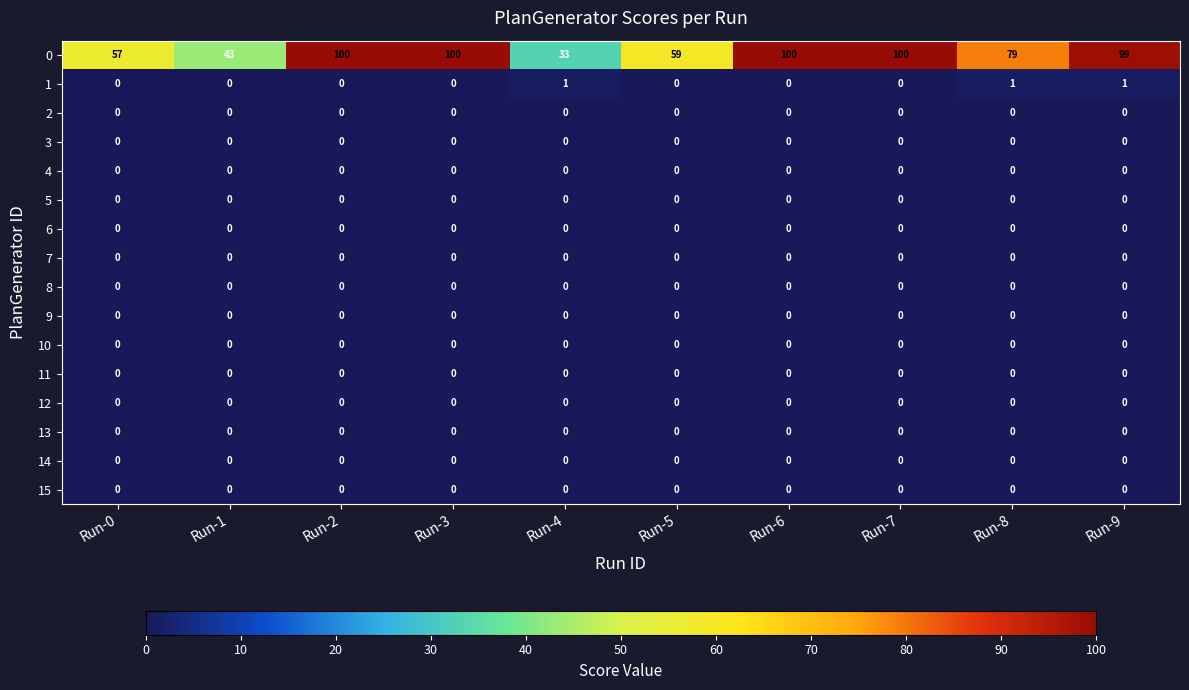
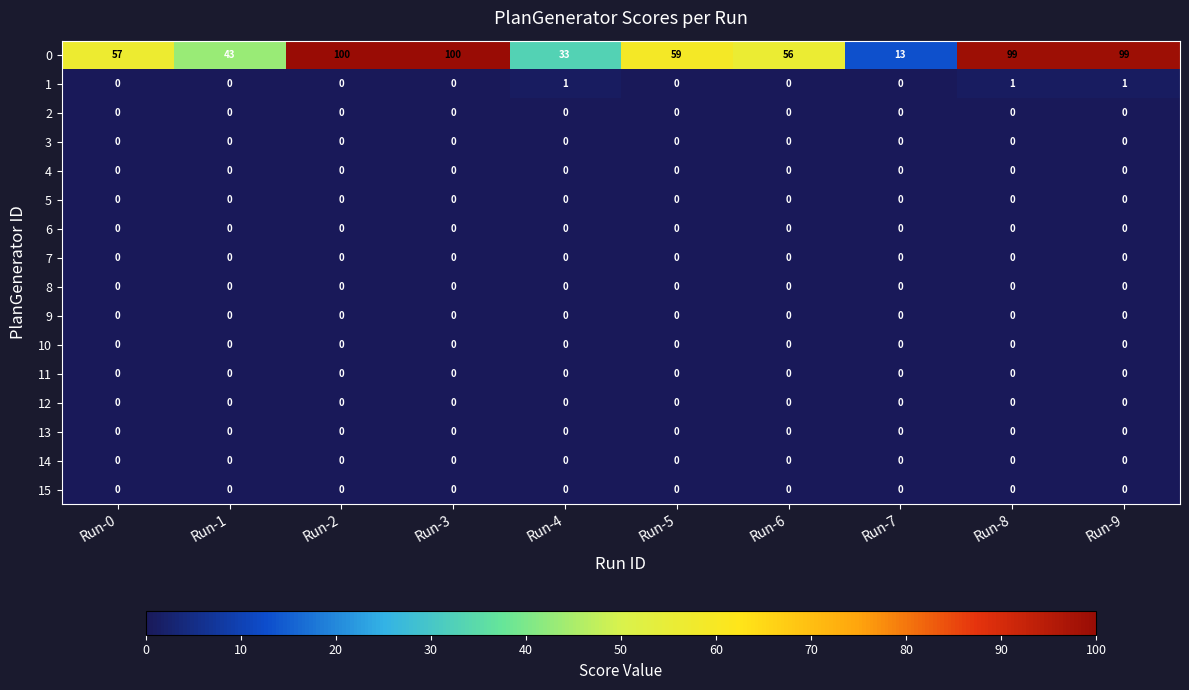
  {
    "0": {
      "Run-0": 57,
      "Run-1": 43,
      "Run-2": 100,
      "Run-3": 100,
      "Run-4": 33,
      "Run-5": 59,
-     "Run-6": 100,
-     "Run-7": 100,
-     "Run-8": 79,
+     "Run-6": 56,
+     "Run-7": 13,
+     "Run-8": 99,
      "Run-9": 99
    },
    "1": {
      "Run-0": 0,
      "Run-1": 0,
      "Run-2": 0,
      "Run-3": 0,
      "Run-4": 1,
      "Run-5": 0,
      "Run-6": 0,
      "Run-7": 0,
      "Run-8": 1,
      "Run-9": 1
    },
    "2": {
      "Run-0": 0,
      "Run-1": 0,
      "Run-2": 0,
      "Run-3": 0,
      "Run-4": 0,
      "Run-5": 0,
      "Run-6": 0,
      "Run-7": 0,
      "Run-8": 0,
      "Run-9": 0
    },
    "3": {
      "Run-0": 0,
      "Run-1": 0,
      "Run-2": 0,
      "Run-3": 0,
      "Run-4": 0,
      "Run-5": 0,
      "Run-6": 0,
      "Run-7": 0,
      "Run-8": 0,
      "Run-9": 0
    },
    "4": {
      "Run-0": 0,
      "Run-1": 0,
      "Run-2": 0,
      "Run-3": 0,
      "Run-4": 0,
      "Run-5": 0,
      "Run-6": 0,
      "Run-7": 0,
      "Run-8": 0,
      "Run-9": 0
    },
    "5": {
      "Run-0": 0,
      "Run-1": 0,
      "Run-2": 0,
      "Run-3": 0,
      "Run-4": 0,
      "Run-5": 0,
      "Run-6": 0,
      "Run-7": 0,
      "Run-8": 0,
      "Run-9": 0
    },
    "6": {
      "Run-0": 0,
      "Run-1": 0,
      "Run-2": 0,
      "Run-3": 0,
      "Run-4": 0,
      "Run-5": 0,
      "Run-6": 0,
      "Run-7": 0,
      "Run-8": 0,
      "Run-9": 0
    },
    "7": {
      "Run-0": 0,
      "Run-1": 0,
      "Run-2": 0,
      "Run-3": 0,
      "Run-4": 0,
      "Run-5": 0,
      "Run-6": 0,
      "Run-7": 0,
      "Run-8": 0,
      "Run-9": 0
    },
    "8": {
      "Run-0": 0,
      "Run-1": 0,
      "Run-2": 0,
      "Run-3": 0,
      "Run-4": 0,
      "Run-5": 0,
      "Run-6": 0,
      "Run-7": 0,
      "Run-8": 0,
      "Run-9": 0
    },
    "9": {
      "Run-0": 0,
      "Run-1": 0,
      "Run-2": 0,
      "Run-3": 0,
      "Run-4": 0,
      "Run-5": 0,
      "Run-6": 0,
      "Run-7": 0,
      "Run-8": 0,
      "Run-9": 0
    },
    "10": {
      "Run-0": 0,
      "Run-1": 0,
      "Run-2": 0,
      "Run-3": 0,
      "Run-4": 0,
      "Run-5": 0,
      "Run-6": 0,
      "Run-7": 0,
      "Run-8": 0,
      "Run-9": 0
    },
    "11": {
      "Run-0": 0,
      "Run-1": 0,
      "Run-2": 0,
      "Run-3": 0,
      "Run-4": 0,
      "Run-5": 0,
      "Run-6": 0,
      "Run-7": 0,
      "Run-8": 0,
      "Run-9": 0
    },
    "12": {
      "Run-0": 0,
      "Run-1": 0,
      "Run-2": 0,
      "Run-3": 0,
      "Run-4": 0,
      "Run-5": 0,
      "Run-6": 0,
      "Run-7": 0,
      "Run-8": 0,
      "Run-9": 0
    },
    "13": {
      "Run-0": 0,
      "Run-1": 0,
      "Run-2": 0,
      "Run-3": 0,
      "Run-4": 0,
      "Run-5": 0,
      "Run-6": 0,
      "Run-7": 0,
      "Run-8": 0,
      "Run-9": 0
    },
    "14": {
      "Run-0": 0,
      "Run-1": 0,
      "Run-2": 0,
      "Run-3": 0,
      "Run-4": 0,
      "Run-5": 0,
      "Run-6": 0,
      "Run-7": 0,
      "Run-8": 0,
      "Run-9": 0
    },
    "15": {
      "Run-0": 0,
      "Run-1": 0,
      "Run-2": 0,
      "Run-3": 0,
      "Run-4": 0,
      "Run-5": 0,
      "Run-6": 0,
      "Run-7": 0,
      "Run-8": 0,
      "Run-9": 0
    }
  }
